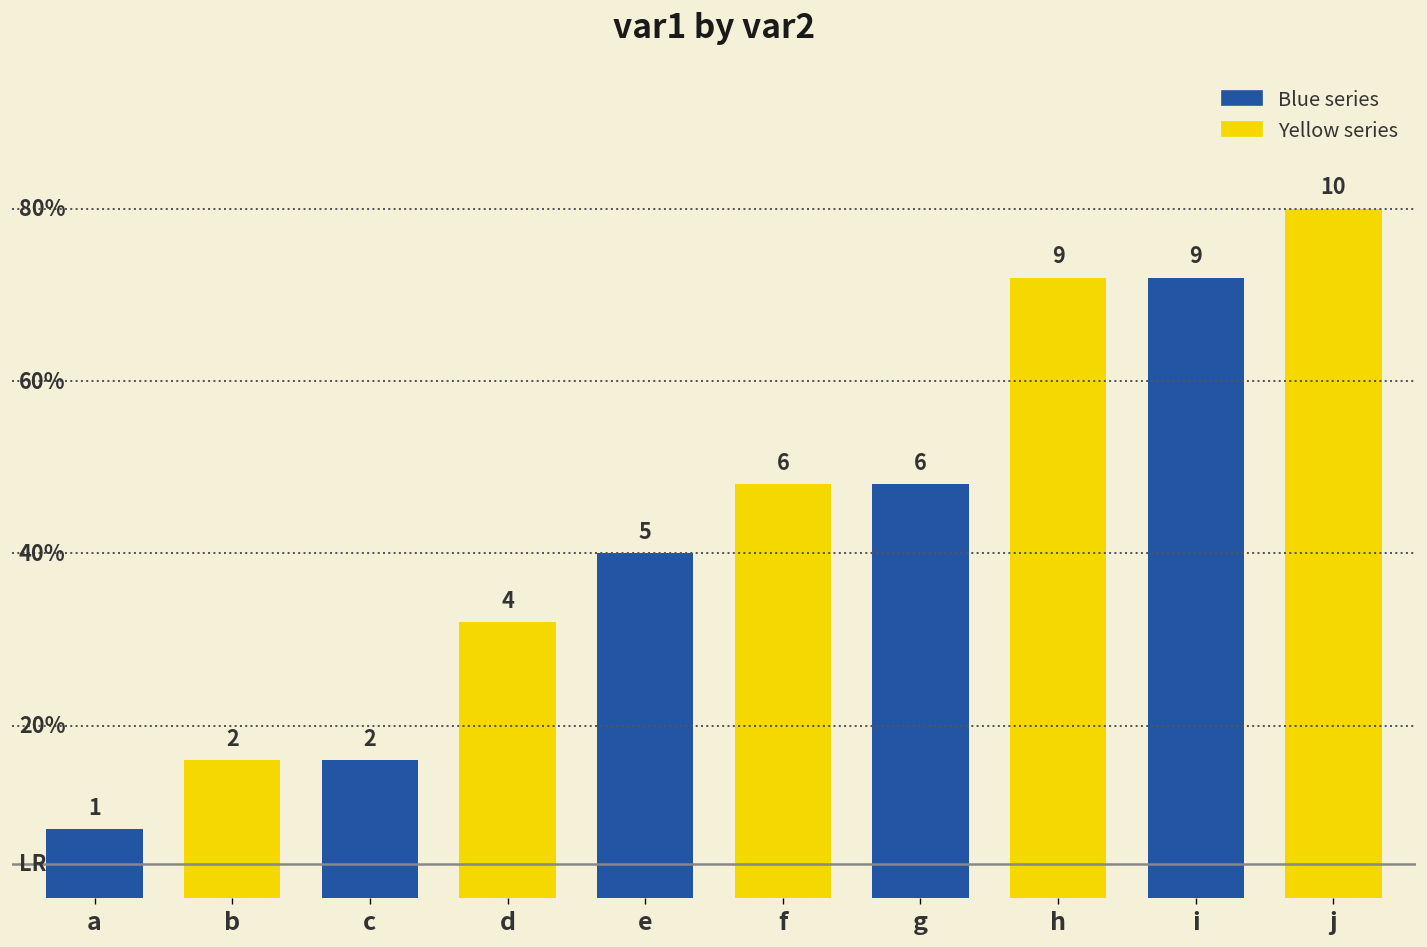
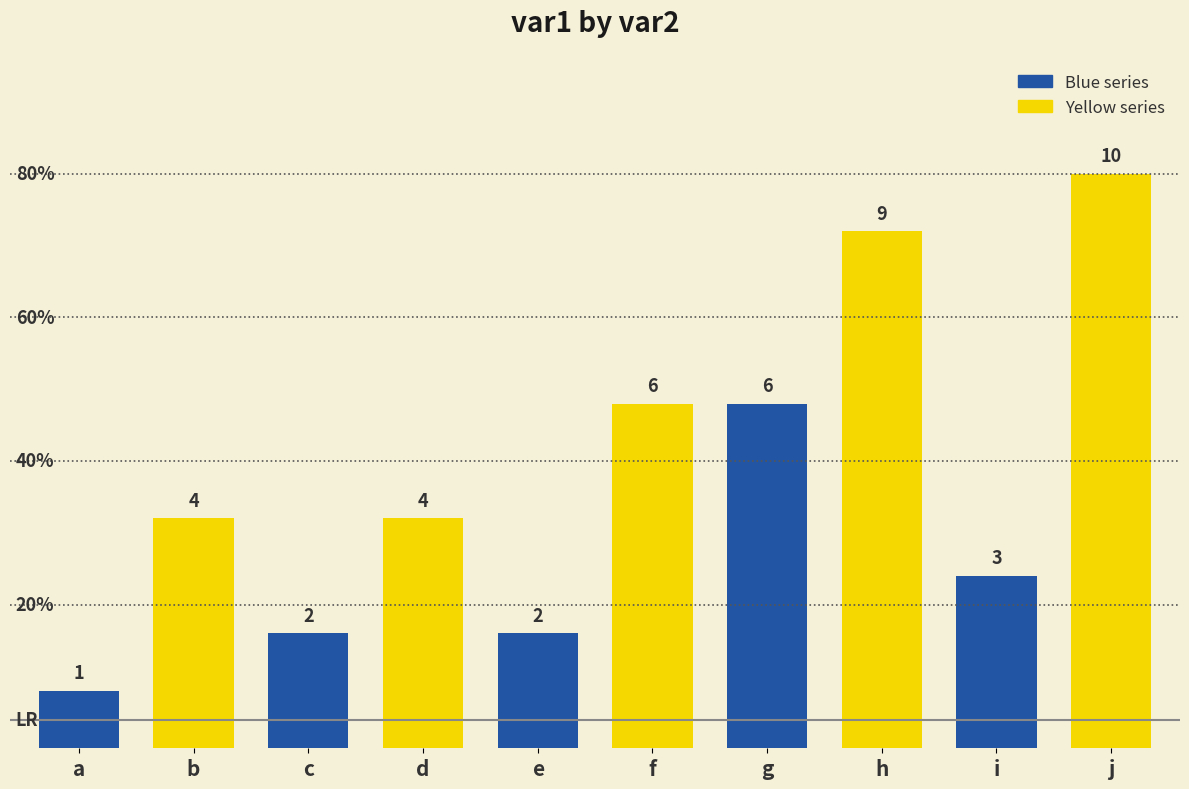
  {
    "a": 1,
-   "b": 2,
+   "b": 4,
    "c": 2,
    "d": 4,
-   "e": 5,
+   "e": 2,
    "f": 6,
    "g": 6,
    "h": 9,
-   "i": 9,
+   "i": 3,
    "j": 10
  }
